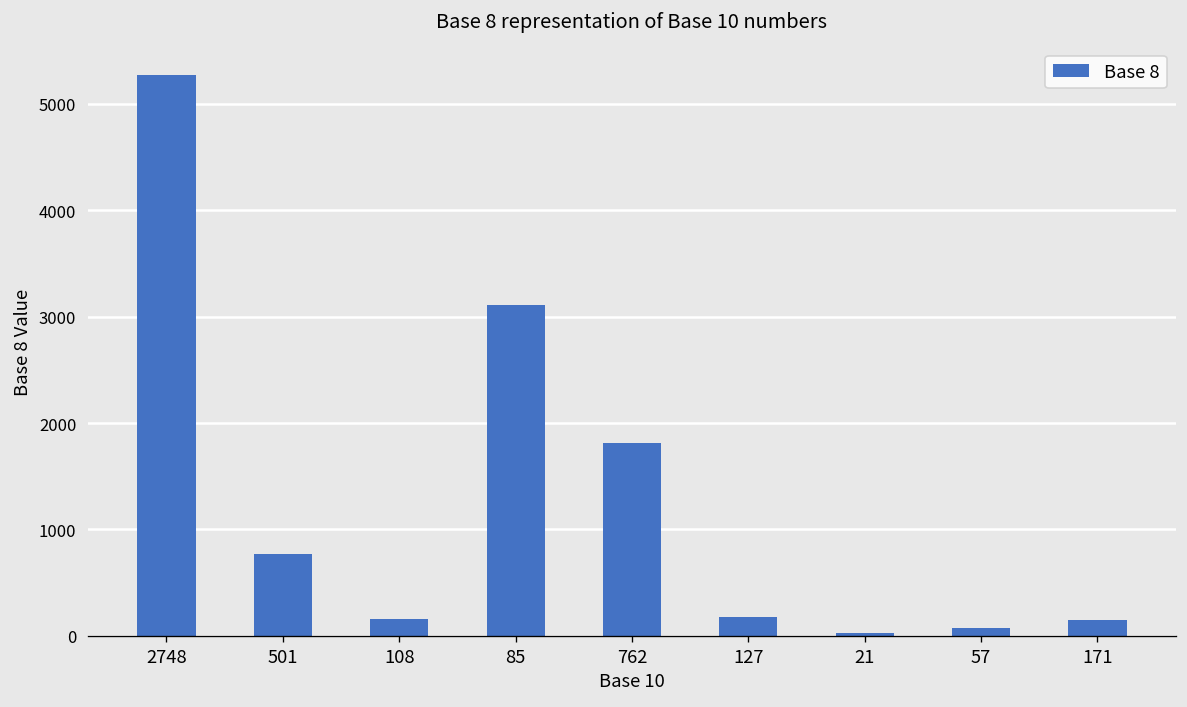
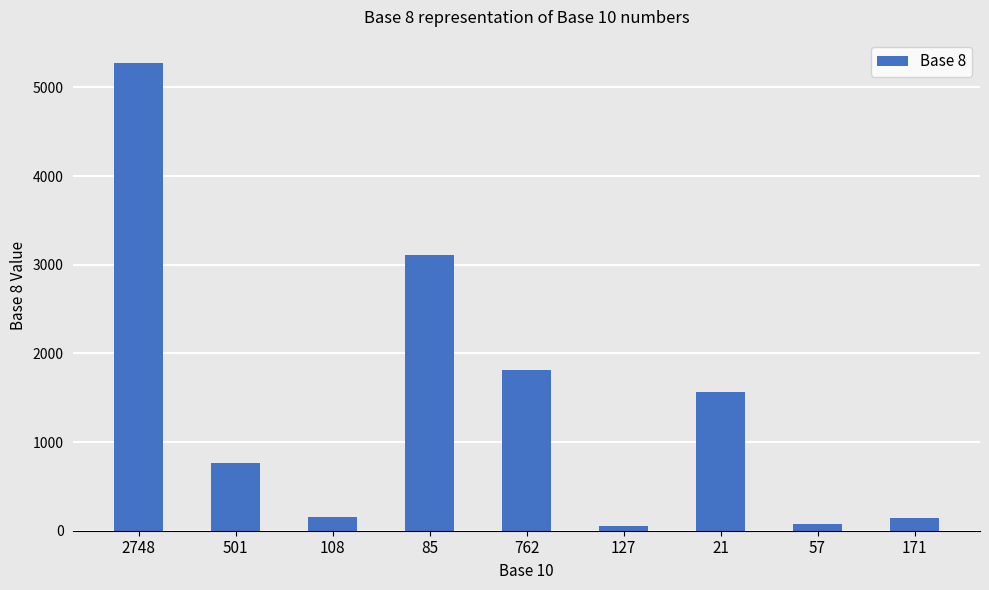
  {
    "2748": 5300,
    "501": 800,
    "108": 200,
    "85": 3100,
    "762": 1800,
-   "127": 200,
-   "21": 0,
+   "127": 0,
+   "21": 1600,
    "57": 100,
    "171": 100
  }
